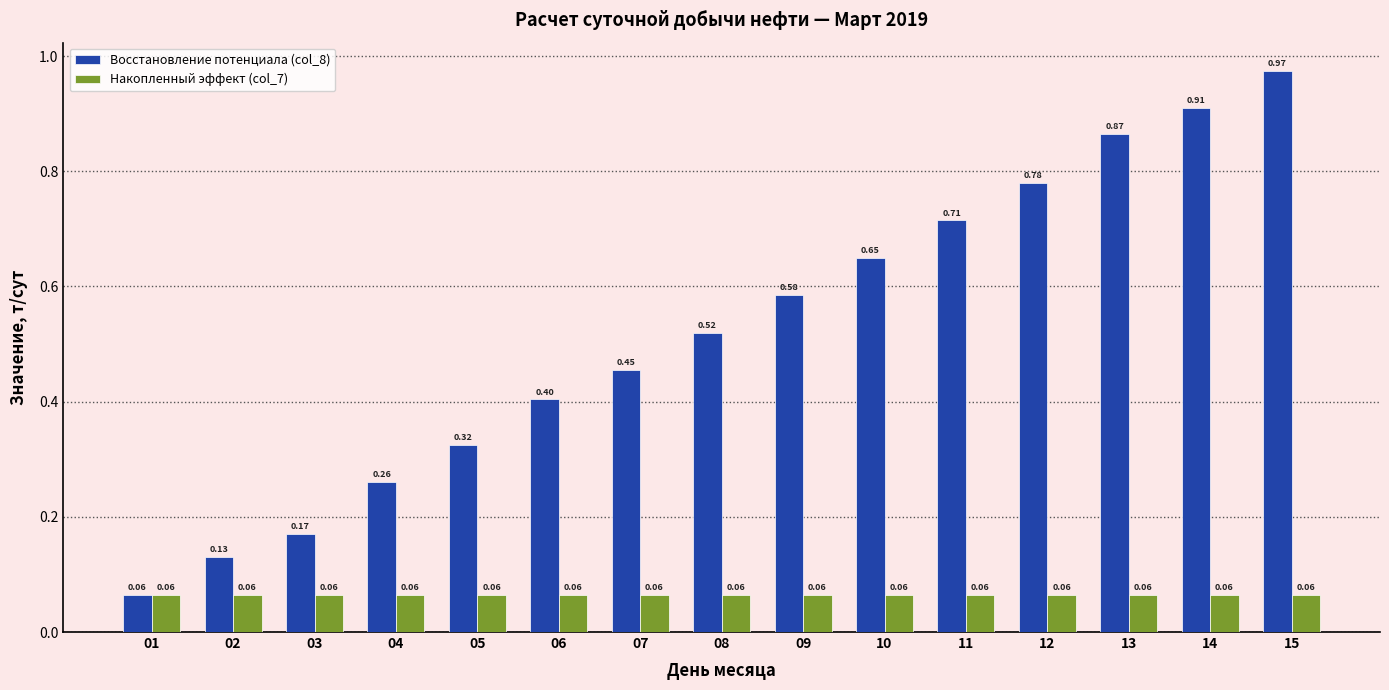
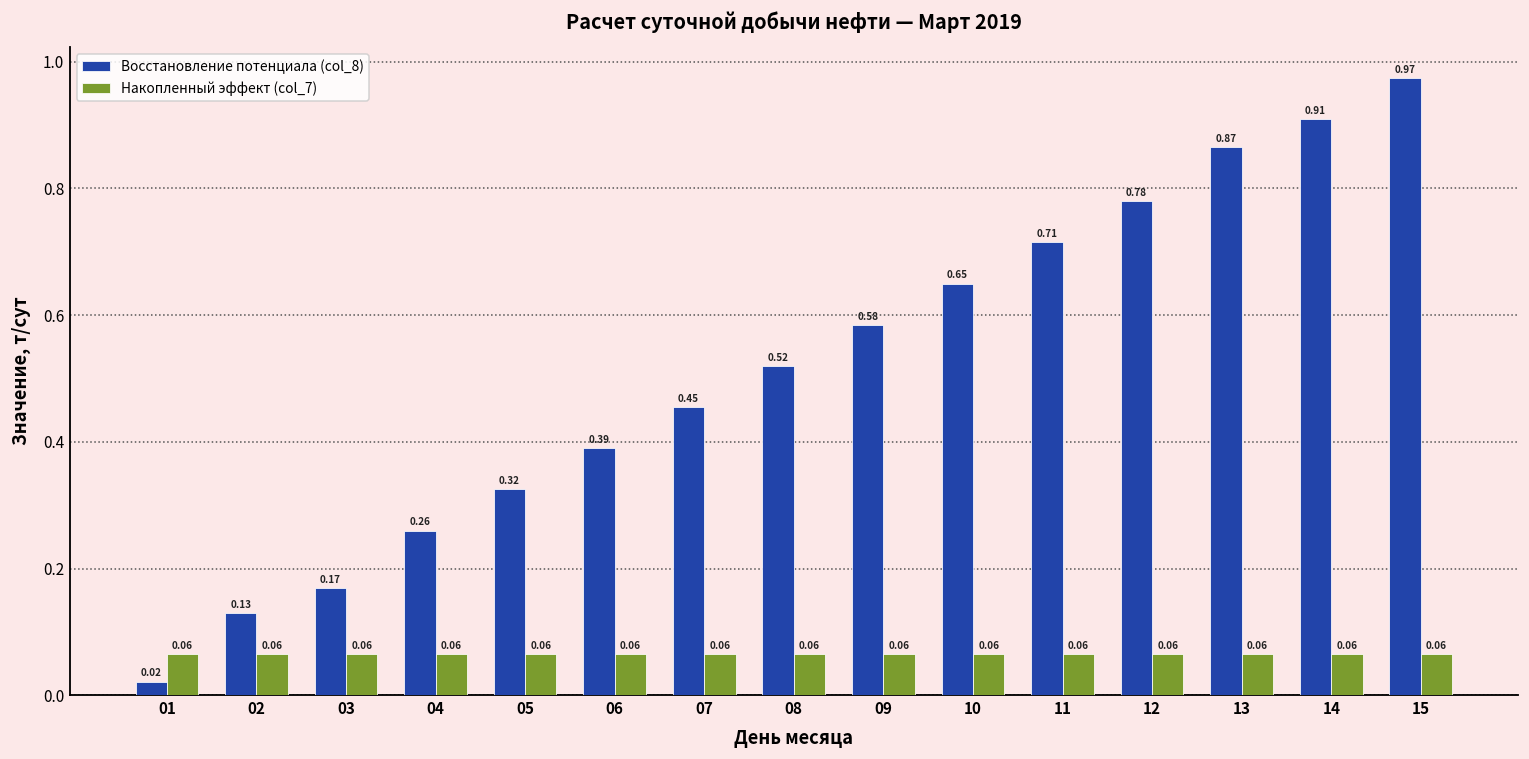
  {
    "Восстановление потенциала (col_8)": {
-     "01": 0.06,
+     "01": 0.02,
      "02": 0.13,
      "03": 0.17,
      "04": 0.26,
      "05": 0.32,
-     "06": 0.40,
+     "06": 0.39,
      "07": 0.45,
      "08": 0.52,
      "09": 0.58,
      "10": 0.65,
      "11": 0.71,
      "12": 0.78,
      "13": 0.87,
      "14": 0.91,
      "15": 0.97
    },
    "Накопленный эффект (col_7)": {
      "01": 0.06,
      "02": 0.06,
      "03": 0.06,
      "04": 0.06,
      "05": 0.06,
      "06": 0.06,
      "07": 0.06,
      "08": 0.06,
      "09": 0.06,
      "10": 0.06,
      "11": 0.06,
      "12": 0.06,
      "13": 0.06,
      "14": 0.06,
      "15": 0.06
    }
  }
